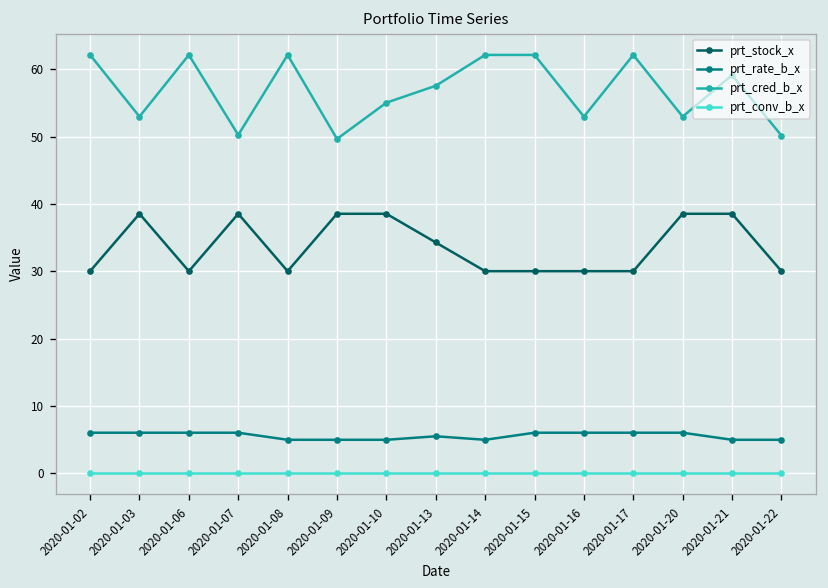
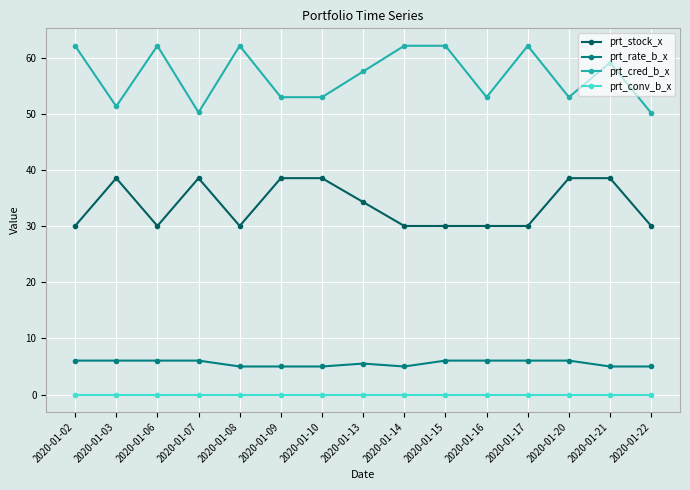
  {
    "prt_cred_b_x": {
      "2020-01-02": 62,
-     "2020-01-03": 53,
+     "2020-01-03": 51,
      "2020-01-06": 62,
      "2020-01-07": 50,
      "2020-01-08": 62,
-     "2020-01-09": 50,
-     "2020-01-10": 55,
+     "2020-01-09": 53,
+     "2020-01-10": 53,
      "2020-01-13": 58,
      "2020-01-14": 62,
      "2020-01-15": 62,
      "2020-01-16": 53,
      "2020-01-17": 62,
      "2020-01-20": 53,
      "2020-01-22": 50
    },
    "prt_conv_b_x": {
      "2020-01-02": 0,
      "2020-01-03": 0,
      "2020-01-06": 0,
      "2020-01-07": 0,
      "2020-01-08": 0,
      "2020-01-09": 0,
      "2020-01-10": 0,
      "2020-01-13": 0,
      "2020-01-14": 0,
      "2020-01-15": 0,
      "2020-01-16": 0,
      "2020-01-17": 0,
      "2020-01-20": 0,
      "2020-01-21": 0,
      "2020-01-22": 0
    }
  }
